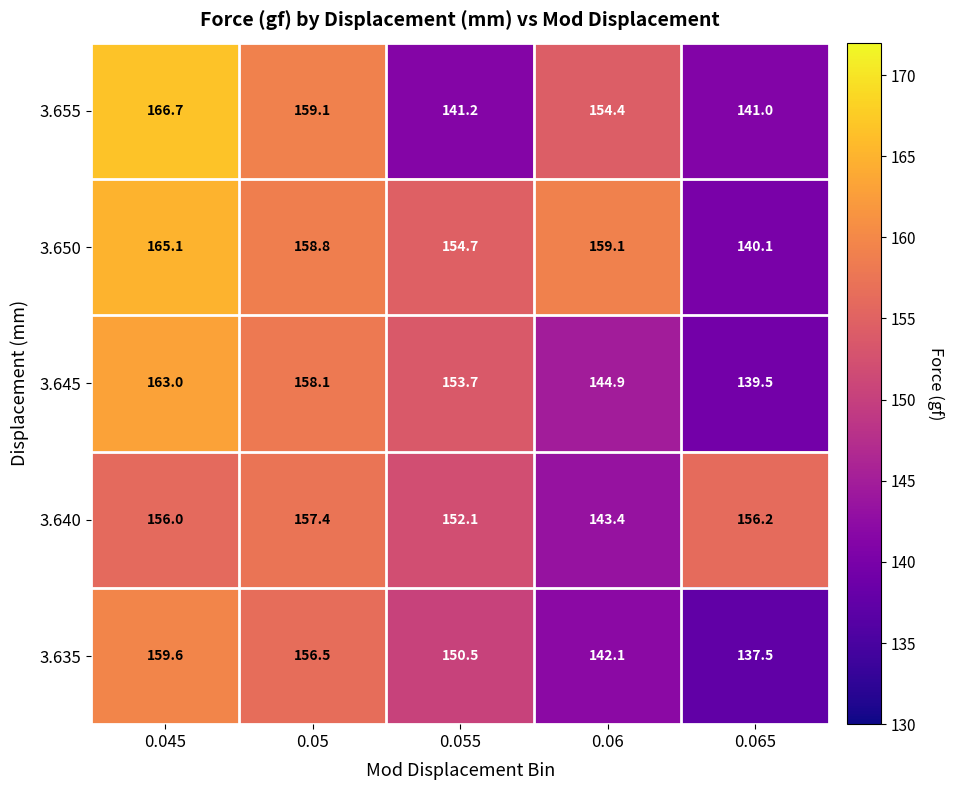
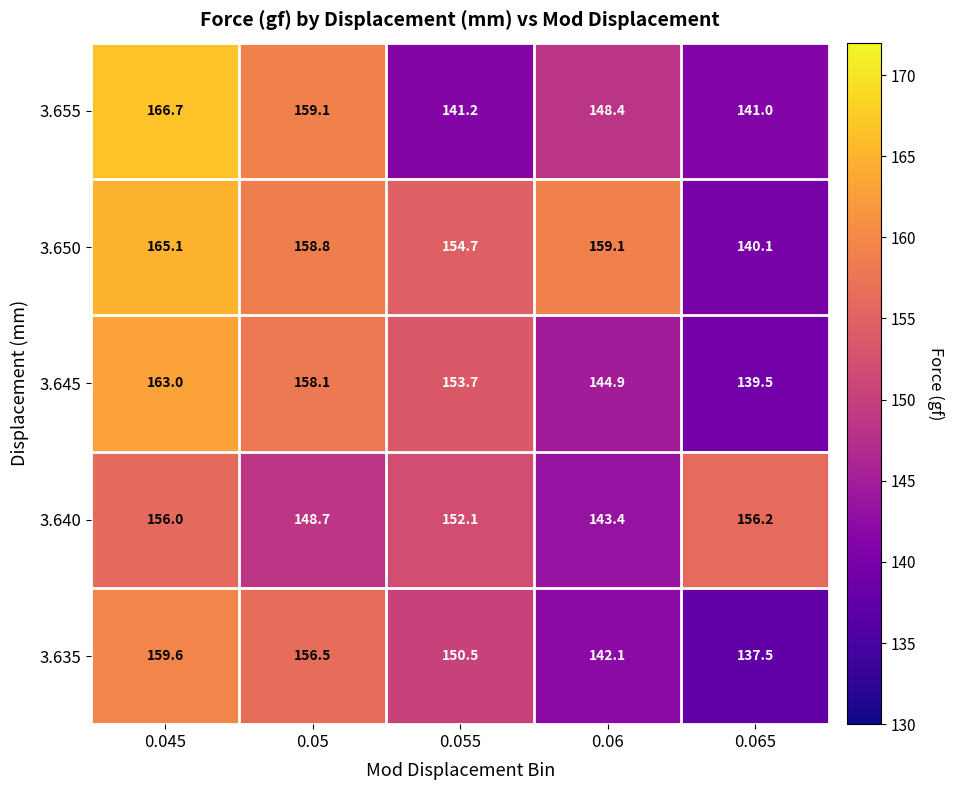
  {
    "3.655": {
      "0.045": 166.7,
      "0.05": 159.1,
      "0.055": 141.2,
-     "0.06": 154.4,
+     "0.06": 148.4,
      "0.065": 141.0
    },
    "3.650": {
      "0.045": 165.1,
      "0.05": 158.8,
      "0.055": 154.7,
      "0.06": 159.1,
      "0.065": 140.1
    },
    "3.645": {
      "0.045": 163.0,
      "0.05": 158.1,
      "0.055": 153.7,
      "0.06": 144.9,
      "0.065": 139.5
    },
    "3.640": {
      "0.045": 156.0,
-     "0.05": 157.4,
+     "0.05": 148.7,
      "0.055": 152.1,
      "0.06": 143.4,
      "0.065": 156.2
    },
    "3.635": {
      "0.045": 159.6,
      "0.05": 156.5,
      "0.055": 150.5,
      "0.06": 142.1,
      "0.065": 137.5
    }
  }
